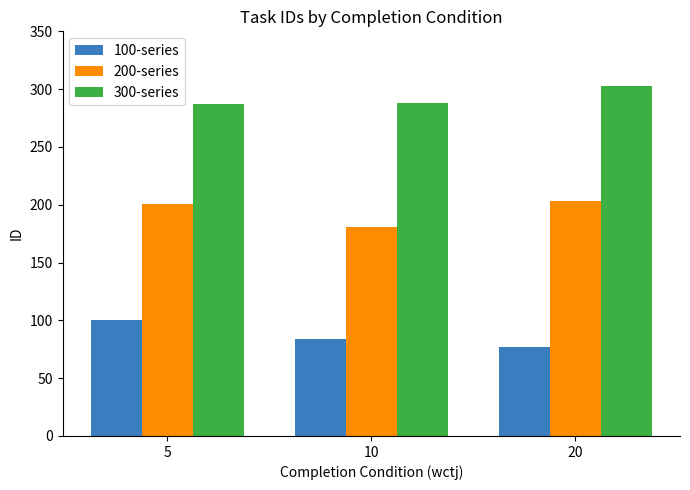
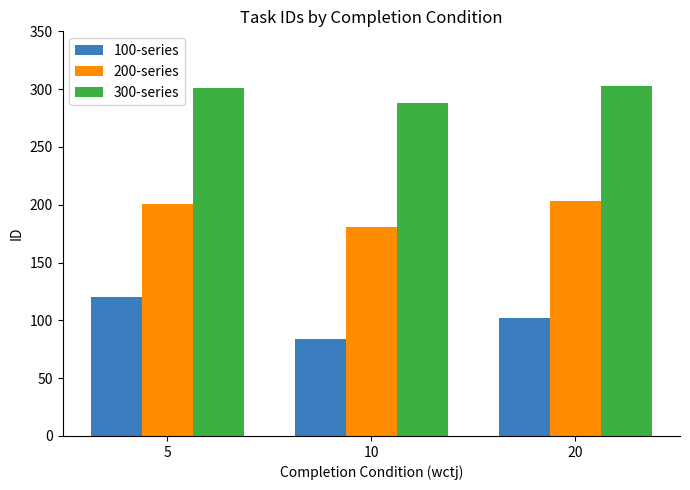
  {
    "100-series": {
-     "5": 100,
+     "5": 120,
      "10": 84,
-     "20": 77
+     "20": 102
    },
    "200-series": {
      "5": 201,
      "10": 181,
      "20": 203
    },
    "300-series": {
-     "5": 287,
+     "5": 301,
      "10": 288,
      "20": 303
    }
  }
